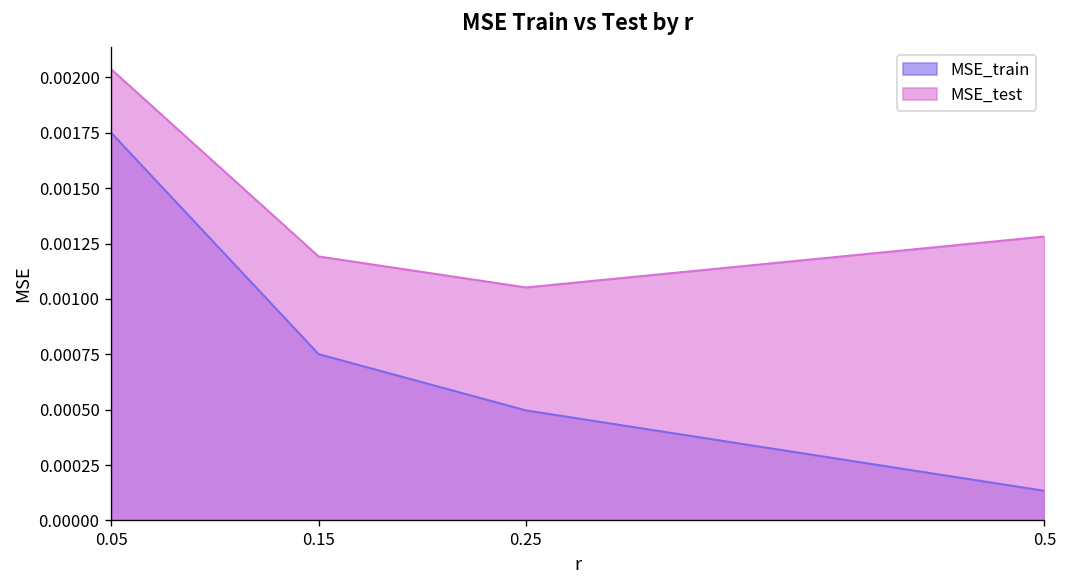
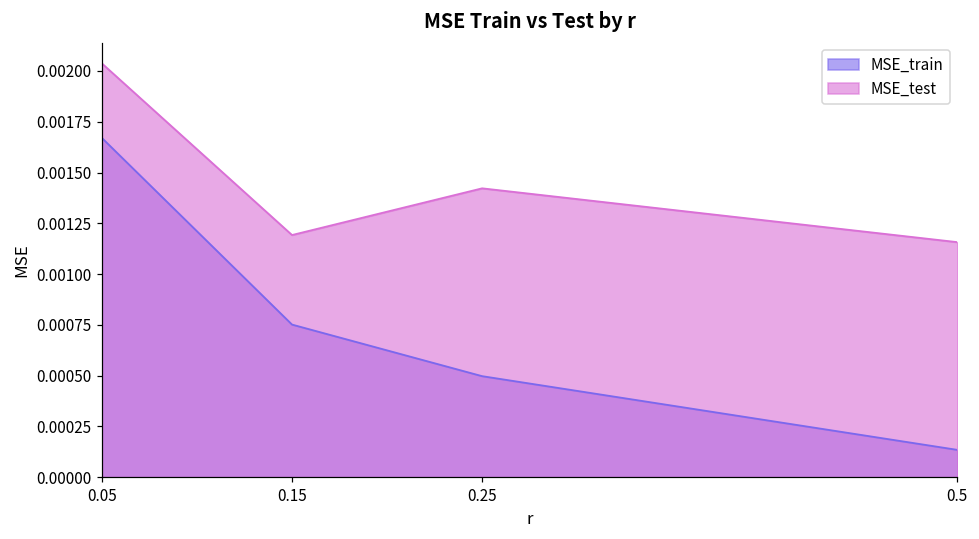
  {
    "MSE_train": {
-     "0.05": 0.00175,
+     "0.05": 0.00167,
      "0.15": 0.00075,
      "0.25": 0.00050,
      "0.5": 0.00013
    },
    "MSE_test": {
      "0.05": 0.00204,
      "0.15": 0.00119,
-     "0.25": 0.00105,
-     "0.5": 0.00128
+     "0.25": 0.00142,
+     "0.5": 0.00116
    }
  }
